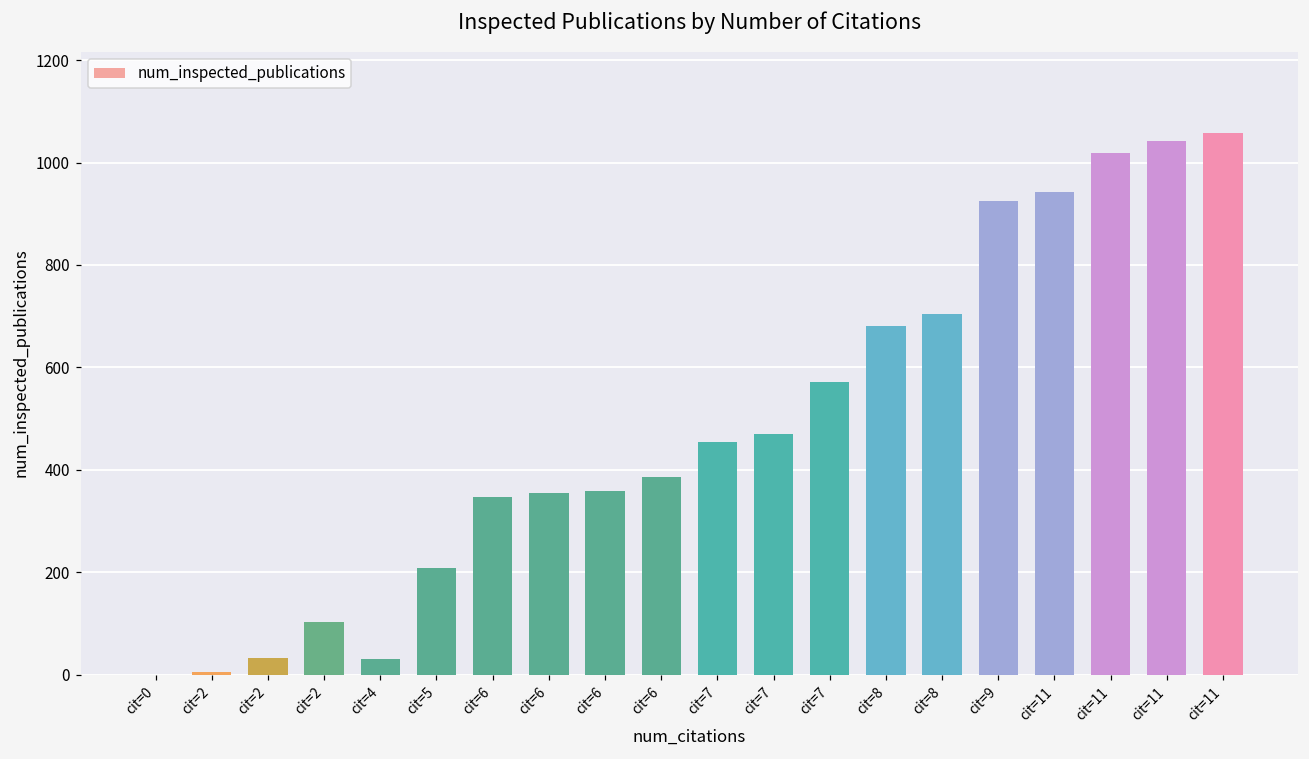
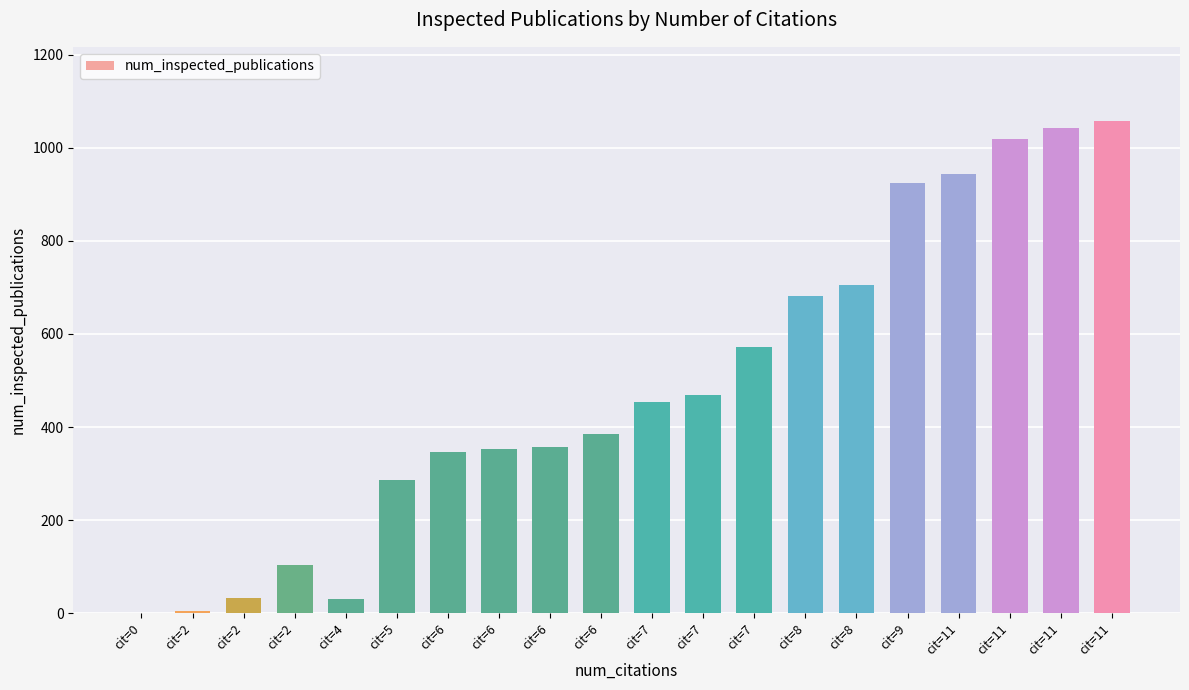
  {
    "cit=0": 0,
    "cit=4": 30,
-   "cit=5": 210,
+   "cit=5": 290,
    "cit=9": 920
  }
